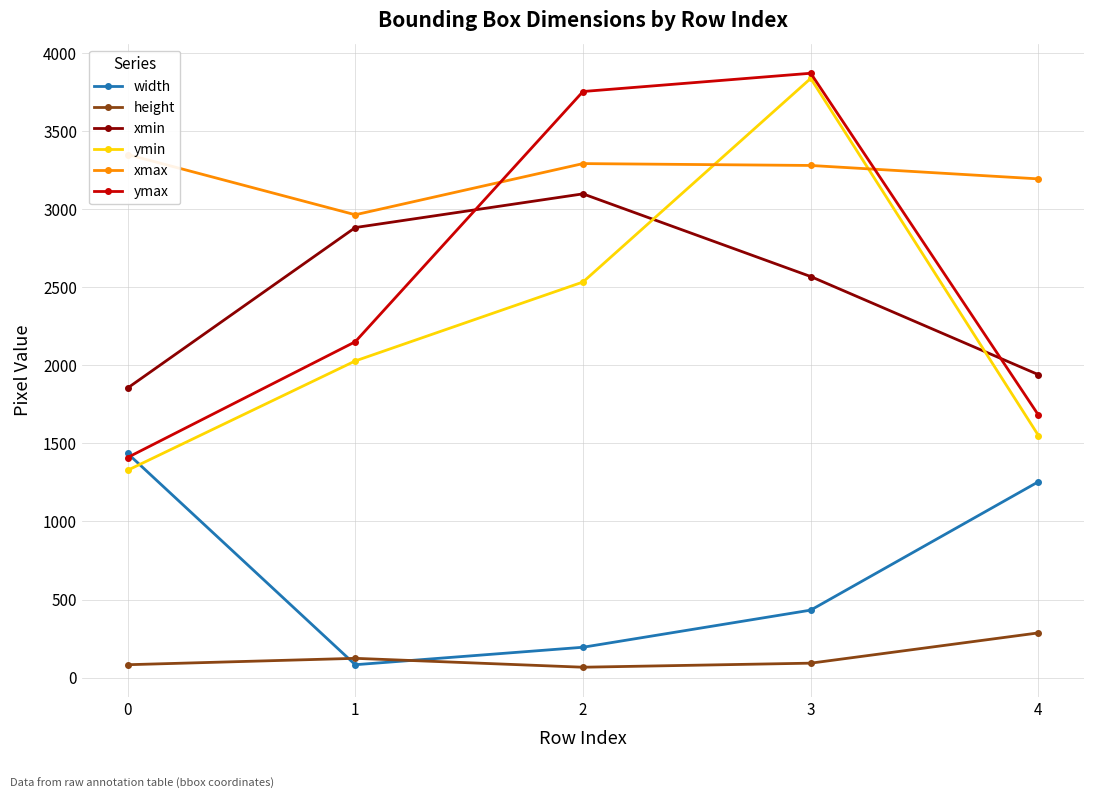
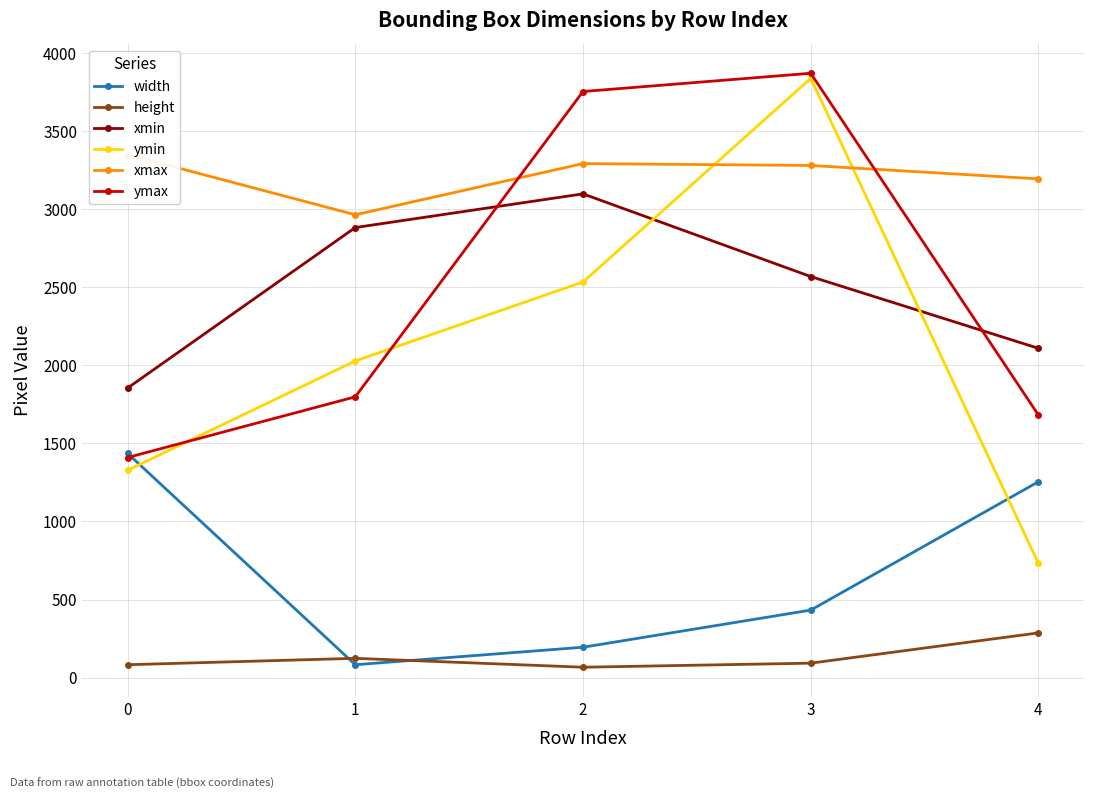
  {
    "width": {
      "0": 1440,
      "1": 80,
      "2": 190,
      "3": 430,
      "4": 1260
    },
    "height": {
      "0": 80,
      "1": 120,
      "2": 70,
      "3": 90,
      "4": 290
    },
    "xmin": {
      "0": 1860,
      "1": 2880,
      "2": 3100,
      "3": 2570,
-     "4": 1940
+     "4": 2110
    },
    "ymin": {
      "0": 1330,
      "1": 2030,
      "2": 2540,
      "3": 3840,
-     "4": 1550
+     "4": 730
    },
    "xmax": {
      "1": 2970,
      "2": 3290,
      "3": 3280,
      "4": 3200
    },
    "ymax": {
      "0": 1410,
-     "1": 2150,
+     "1": 1800,
      "2": 3760,
      "3": 3870,
      "4": 1680
    }
  }
